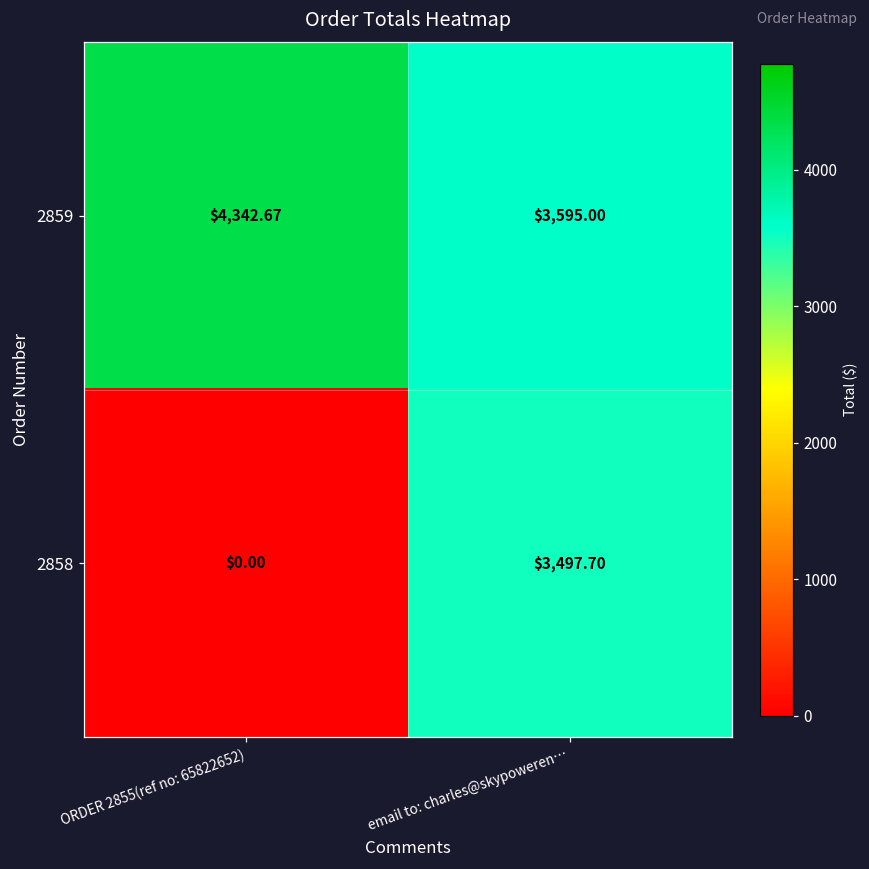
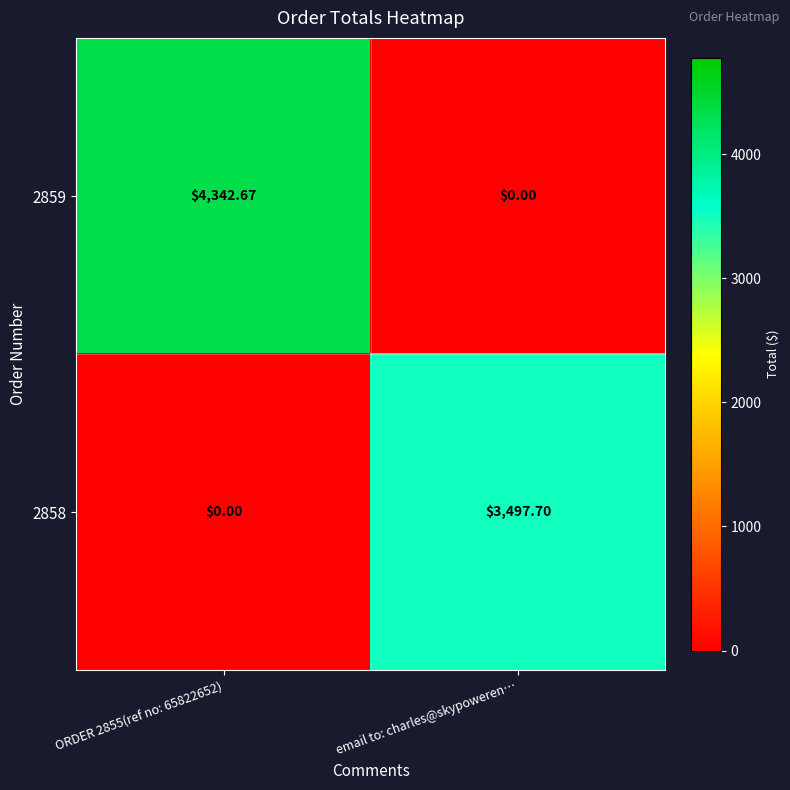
  {
    "2859": {
      "ORDER 2855(ref no: 65822652)": "$4,342.67",
-     "email to: charles@skypoweren…": "$3,595.00"
+     "email to: charles@skypoweren…": "$0.00"
    },
    "2858": {
      "ORDER 2855(ref no: 65822652)": "$0.00",
      "email to: charles@skypoweren…": "$3,497.70"
    }
  }
